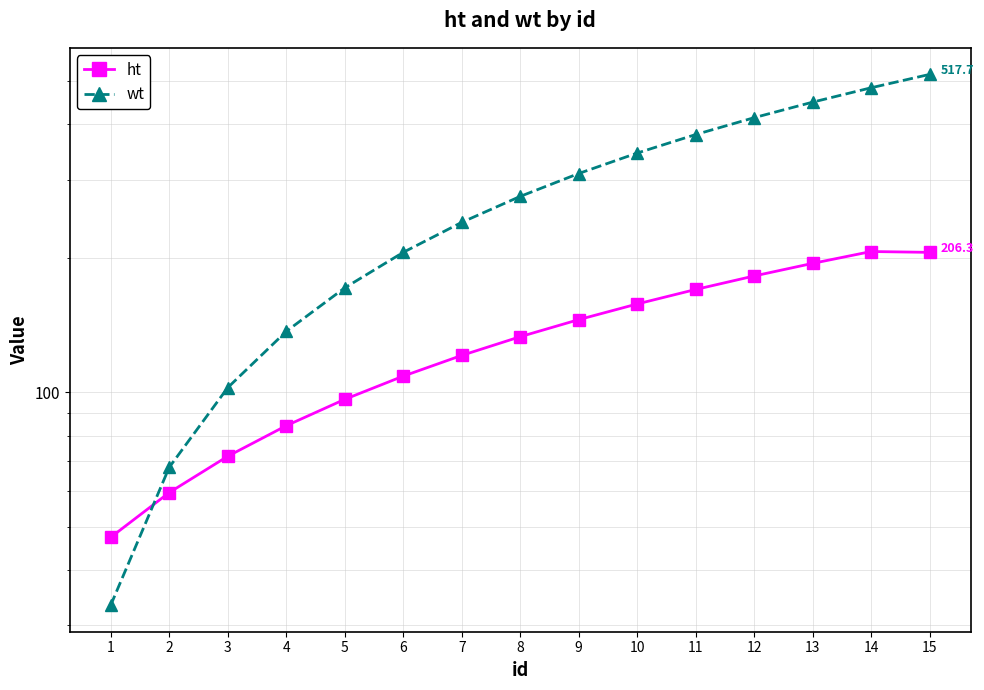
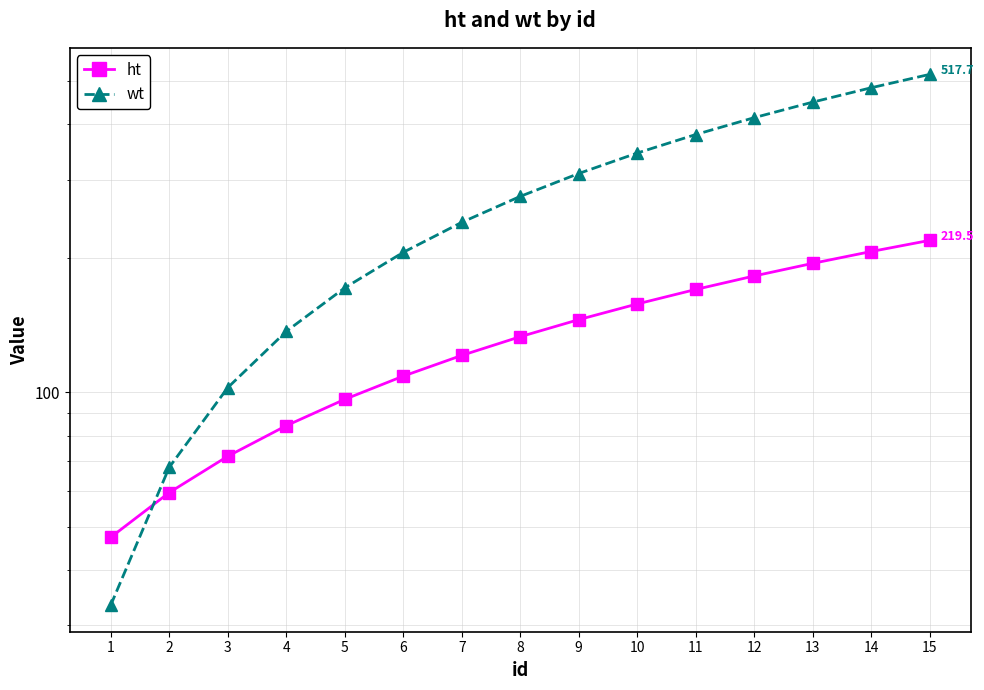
  {
    "ht": {
-     "15": 206.3
+     "15": 219.5
    },
    "wt": {
      "15": 517.7
    }
  }
